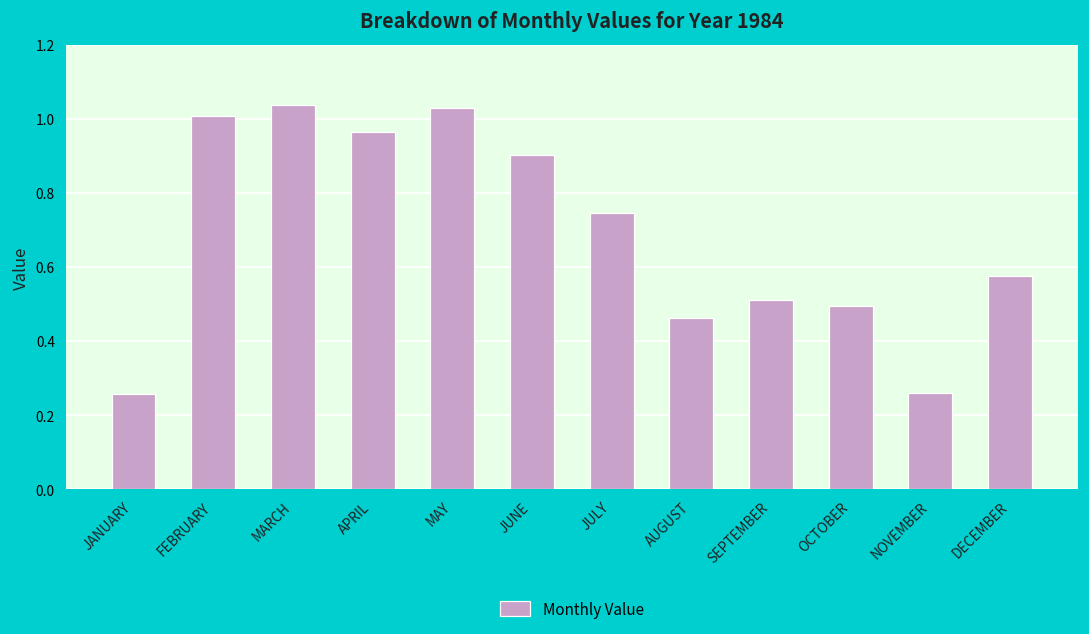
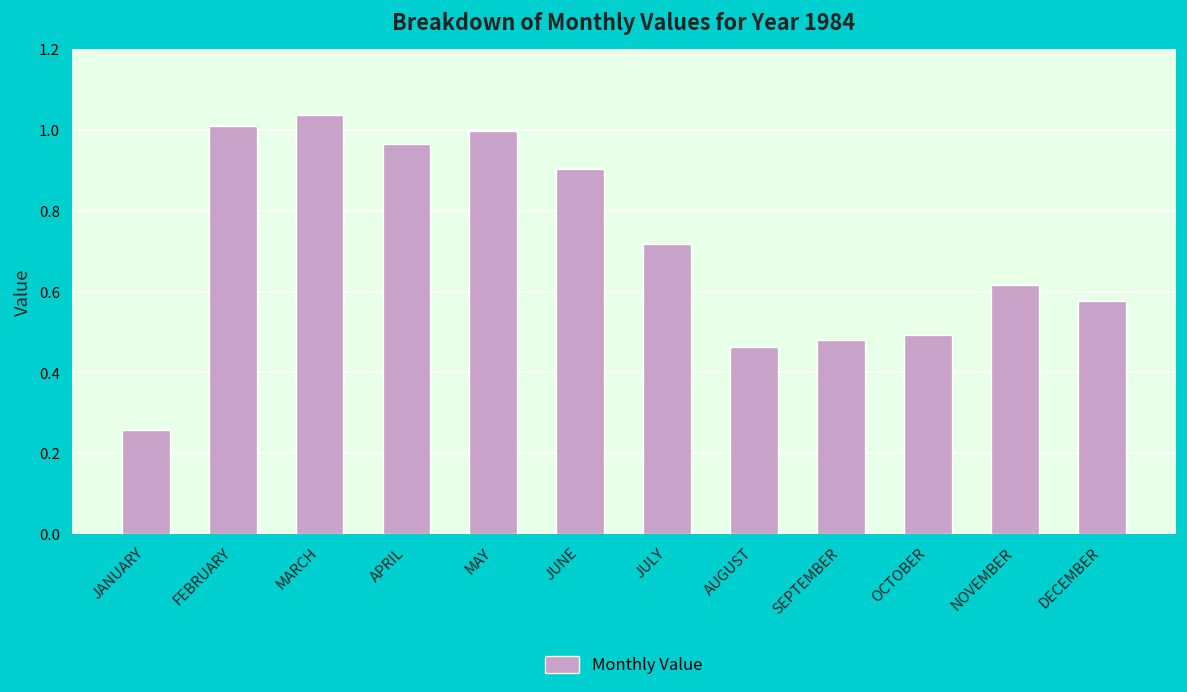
  {
    "JANUARY": 0.26,
    "FEBRUARY": 1.01,
    "MARCH": 1.04,
    "APRIL": 0.96,
-   "MAY": 1.03,
+   "MAY": 1.00,
    "JUNE": 0.90,
-   "JULY": 0.75,
+   "JULY": 0.72,
    "AUGUST": 0.46,
-   "SEPTEMBER": 0.51,
+   "SEPTEMBER": 0.48,
    "OCTOBER": 0.49,
-   "NOVEMBER": 0.26,
+   "NOVEMBER": 0.62,
    "DECEMBER": 0.58
  }
